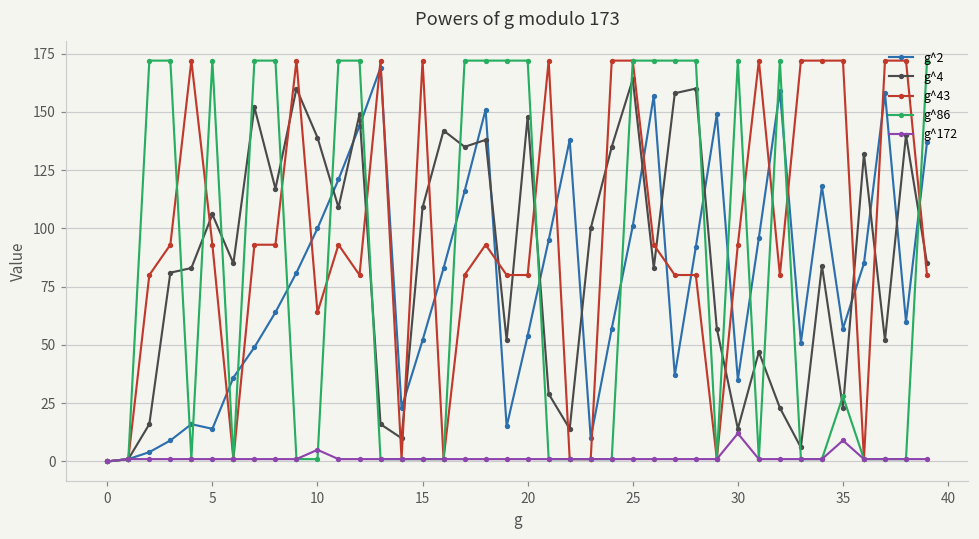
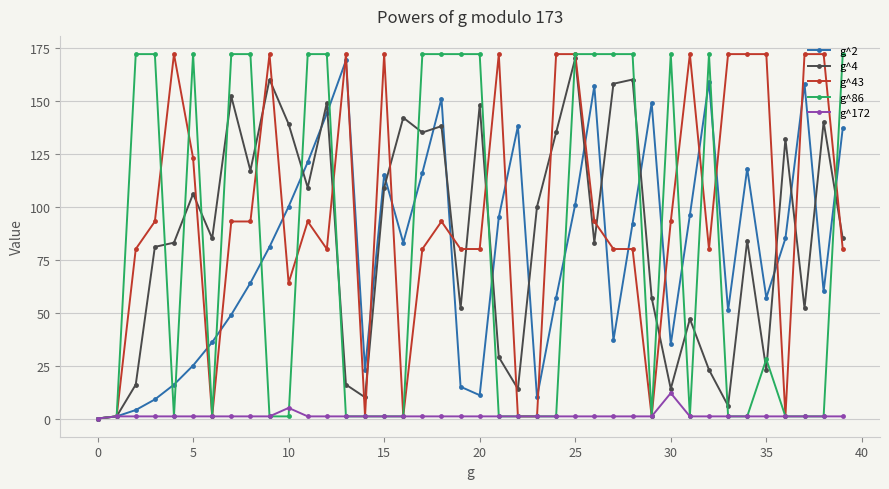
  {
    "g^2": {
-     "5": 14,
+     "5": 25,
      "10": 100,
-     "15": 52,
-     "20": 54,
+     "15": 115,
+     "20": 11,
      "25": 101,
      "30": 35,
      "35": 57
    },
    "g^4": {
      "5": 106,
      "10": 139,
      "15": 109,
      "20": 148,
-     "25": 164,
+     "25": 170,
      "30": 14,
      "35": 23
    },
    "g^43": {
-     "5": 93,
+     "5": 123,
      "10": 64,
      "15": 172,
      "20": 80,
      "30": 93,
      "35": 172
    },
    "g^86": {
      "5": 172,
      "10": 1,
      "20": 172,
      "30": 172,
      "35": 28
    },
    "g^172": {
      "5": 1,
      "10": 5,
      "20": 1,
      "25": 1,
      "30": 12,
-     "35": 9
+     "35": 1
    }
  }
